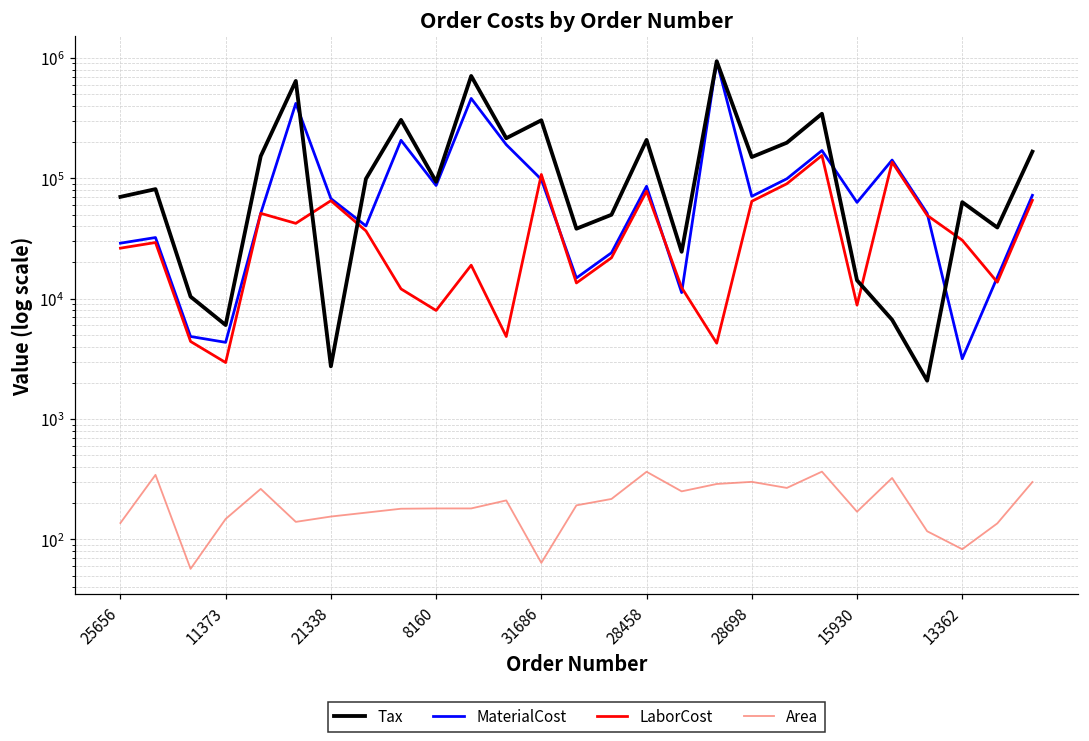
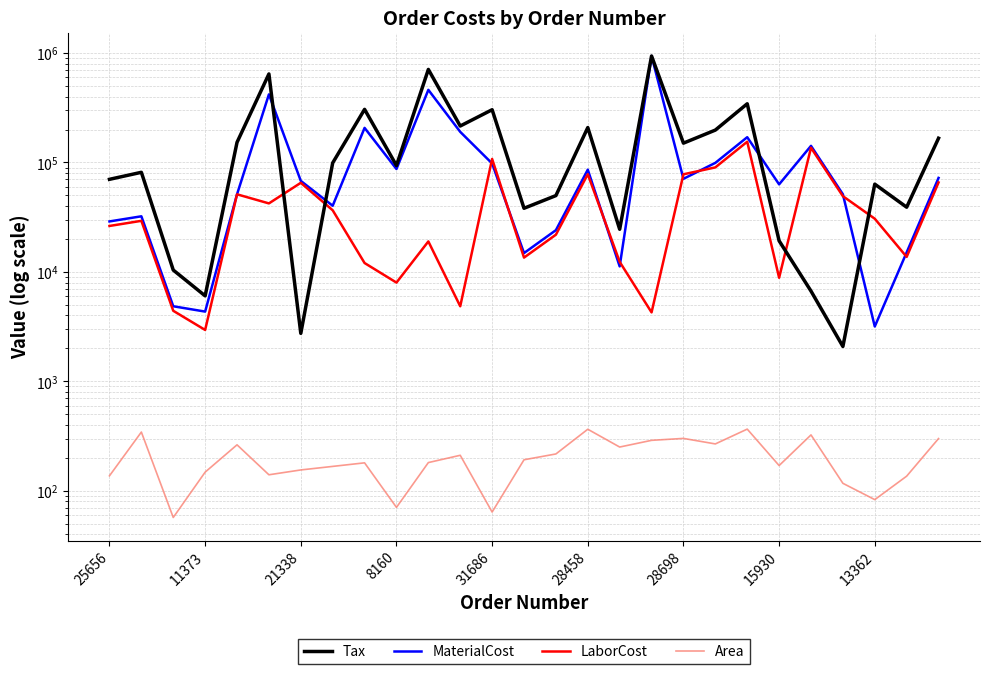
  {
    "Tax": {
      "25656": 70000,
      "11373": 6000,
      "21338": 2700,
      "8160": 90000,
      "31686": 300000,
      "28458": 210000,
      "28698": 150000,
-     "15930": 14000,
+     "15930": 19000,
      "13362": 60000
    },
    "MaterialCost": {
      "25656": 29000,
      "11373": 4300,
      "8160": 90000,
      "31686": 100000,
      "28458": 90000,
      "28698": 70000,
      "15930": 60000,
      "13362": 3200
    },
    "LaborCost": {
      "25656": 26000,
      "11373": 2900,
      "8160": 8000,
      "31686": 110000,
      "28458": 80000,
-     "28698": 60000,
+     "28698": 80000,
      "15930": 9000,
      "13362": 31000
    },
    "Area": {
      "25656": 140,
      "11373": 150,
      "21338": 160,
-     "8160": 180,
+     "8160": 70,
      "31686": 60,
      "28458": 370,
      "28698": 300,
      "15930": 170,
      "13362": 80
    }
  }
